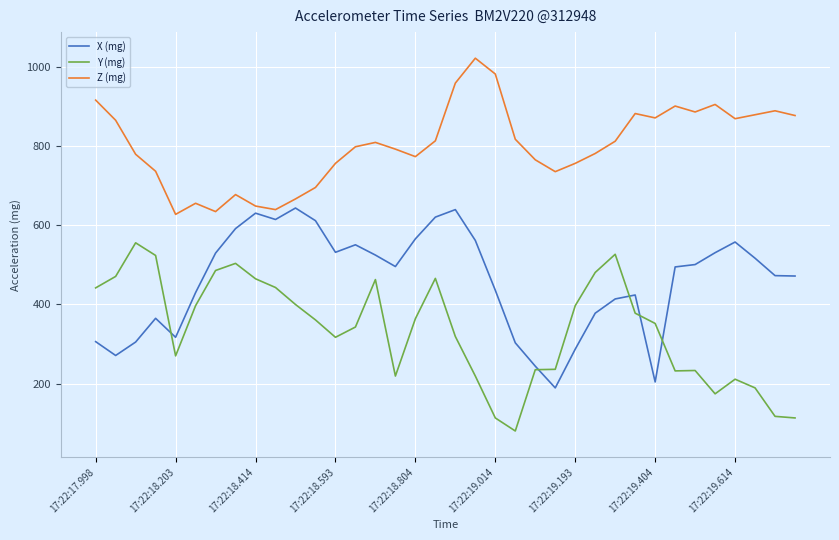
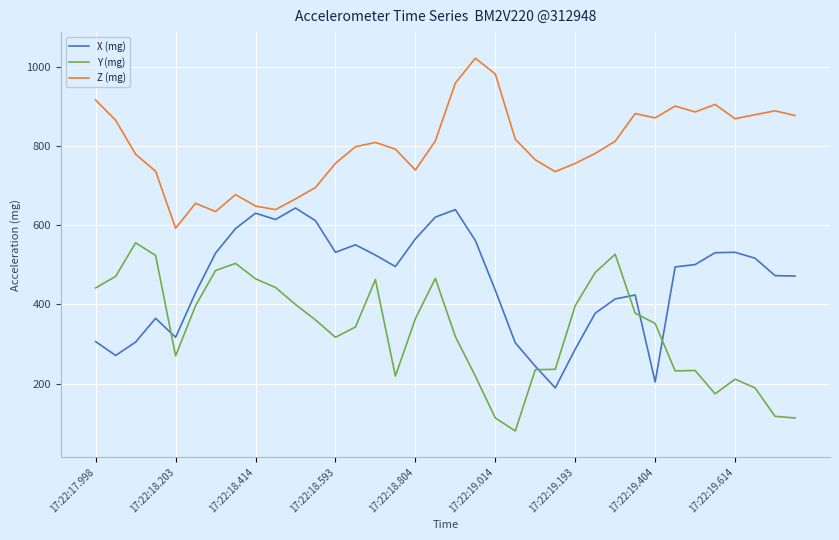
  {
    "X (mg)": {
      "17:22:17.998": 310,
      "17:22:18.203": 320,
      "17:22:18.414": 630,
      "17:22:18.593": 530,
      "17:22:18.804": 570,
      "17:22:19.014": 440,
      "17:22:19.193": 290,
      "17:22:19.404": 200,
-     "17:22:19.614": 560
+     "17:22:19.614": 530
    },
    "Y (mg)": {
      "17:22:17.998": 440,
      "17:22:18.203": 270,
      "17:22:18.414": 470,
      "17:22:18.593": 320,
      "17:22:18.804": 360,
      "17:22:19.014": 110,
      "17:22:19.193": 400,
      "17:22:19.404": 350,
      "17:22:19.614": 210
    },
    "Z (mg)": {
      "17:22:17.998": 920,
-     "17:22:18.203": 630,
+     "17:22:18.203": 590,
      "17:22:18.414": 650,
      "17:22:18.593": 760,
-     "17:22:18.804": 770,
+     "17:22:18.804": 740,
      "17:22:19.014": 980,
      "17:22:19.193": 760,
      "17:22:19.404": 870,
      "17:22:19.614": 870
    }
  }
